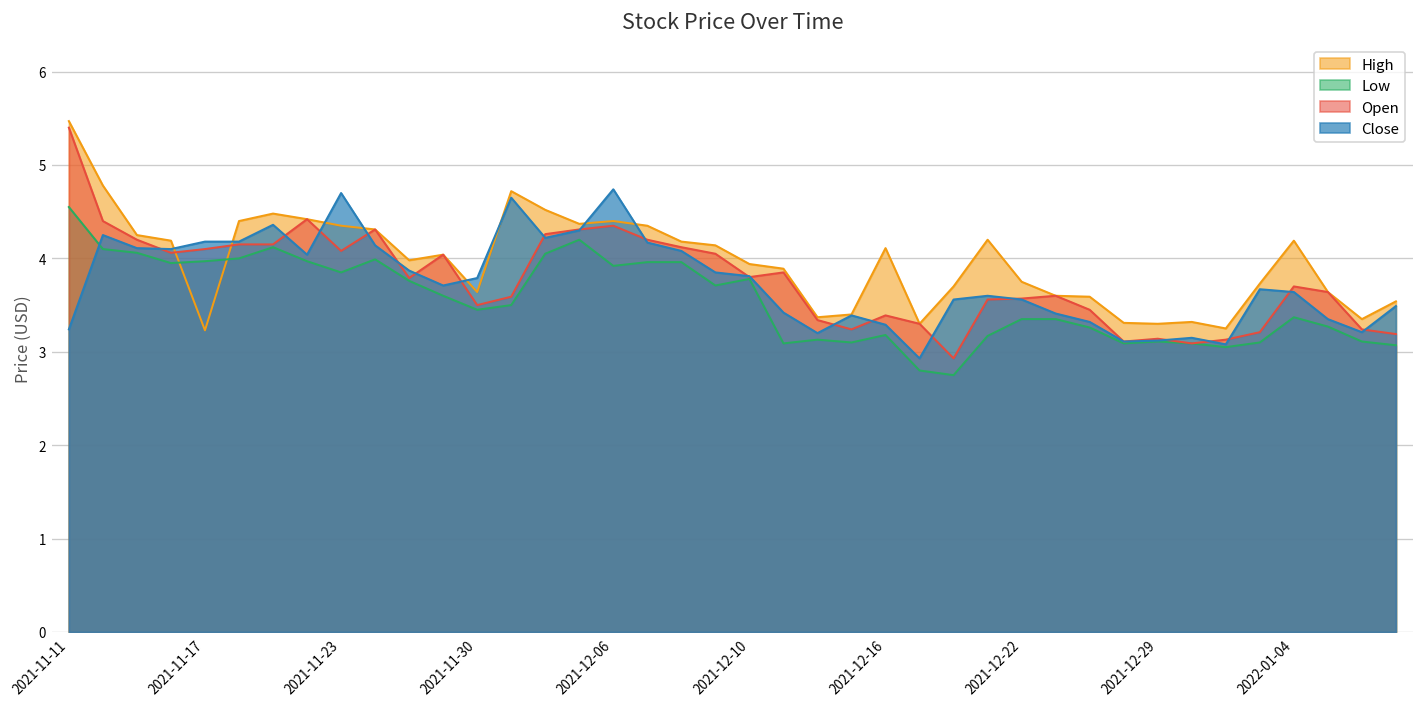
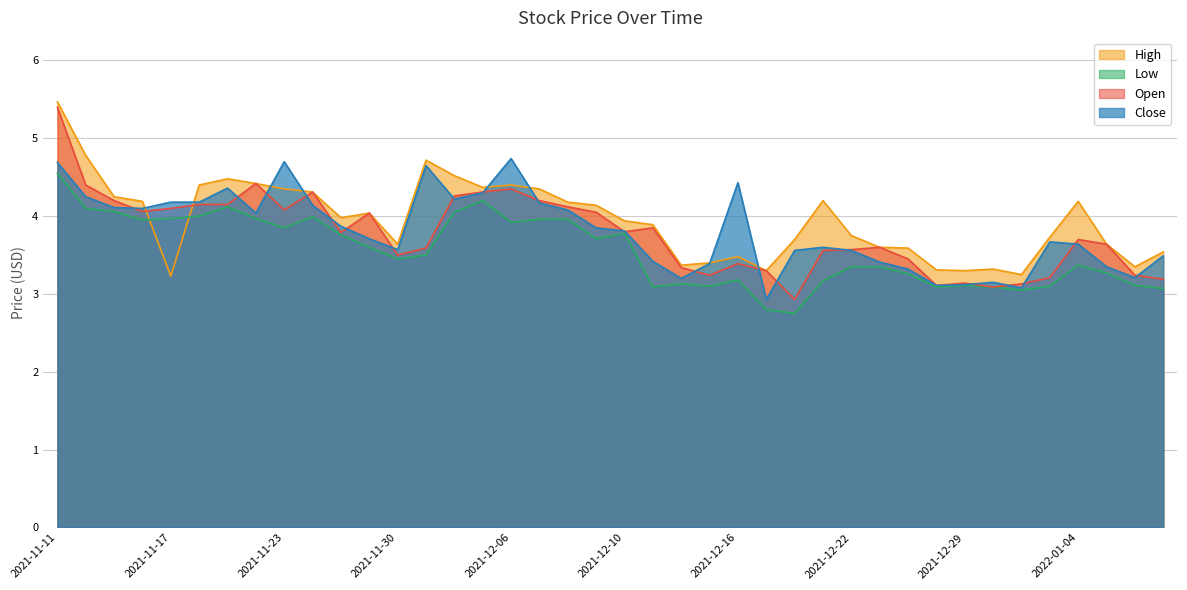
  {
    "High": {
      "2021-11-11": 5.5,
      "2021-11-17": 3.2,
      "2021-11-23": 4.4,
      "2021-11-30": 3.6,
      "2021-12-06": 4.4,
      "2021-12-10": 3.9,
-     "2021-12-16": 4.1,
+     "2021-12-16": 3.5,
      "2021-12-22": 3.8,
      "2021-12-29": 3.3,
      "2022-01-04": 4.2
    },
    "Low": {
      "2021-11-11": 4.6,
      "2021-11-17": 4.0,
      "2021-11-23": 3.9,
      "2021-11-30": 3.5,
      "2021-12-06": 3.9,
      "2021-12-16": 3.2,
      "2021-12-22": 3.4,
      "2022-01-04": 3.4
    },
    "Open": {
      "2021-11-11": 5.4,
      "2021-11-17": 4.1,
      "2021-11-23": 4.1,
      "2021-11-30": 3.5,
      "2021-12-06": 4.4,
      "2021-12-16": 3.4,
      "2022-01-04": 3.7
    },
    "Close": {
-     "2021-11-11": 3.2,
+     "2021-11-11": 4.7,
      "2021-11-17": 4.2,
      "2021-11-23": 4.7,
-     "2021-11-30": 3.8,
+     "2021-11-30": 3.6,
      "2021-12-06": 4.7,
-     "2021-12-16": 3.3,
+     "2021-12-16": 4.4,
      "2022-01-04": 3.6
    }
  }
